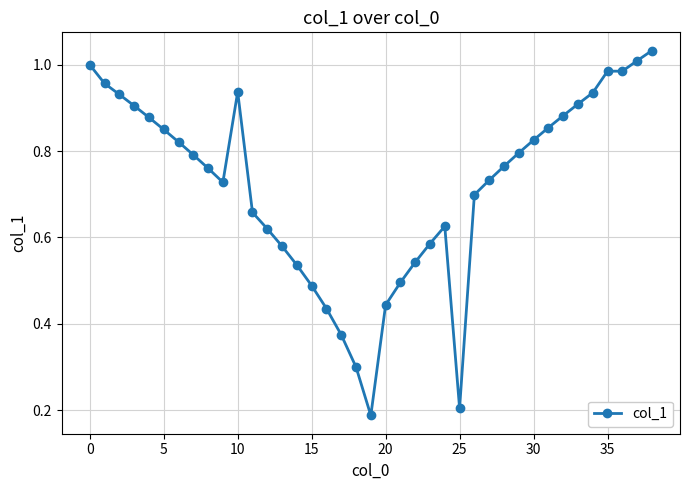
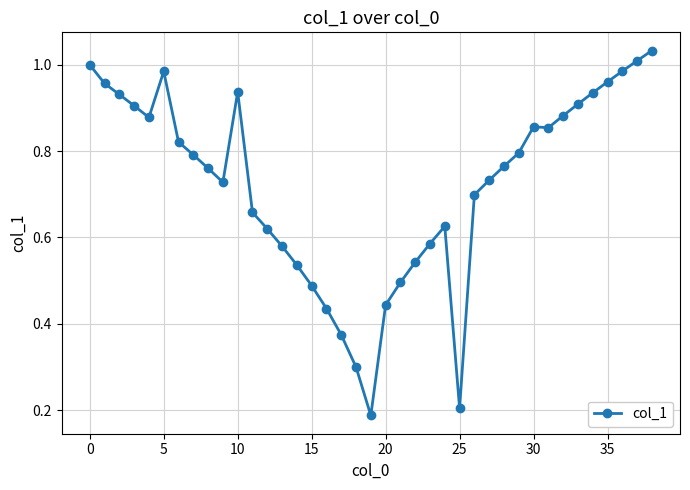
  {
    "0": 1.00,
-   "5": 0.85,
+   "5": 0.98,
    "10": 0.94,
    "15": 0.49,
    "20": 0.44,
    "25": 0.20,
-   "30": 0.83,
-   "35": 0.99
+   "30": 0.86,
+   "35": 0.96
  }
